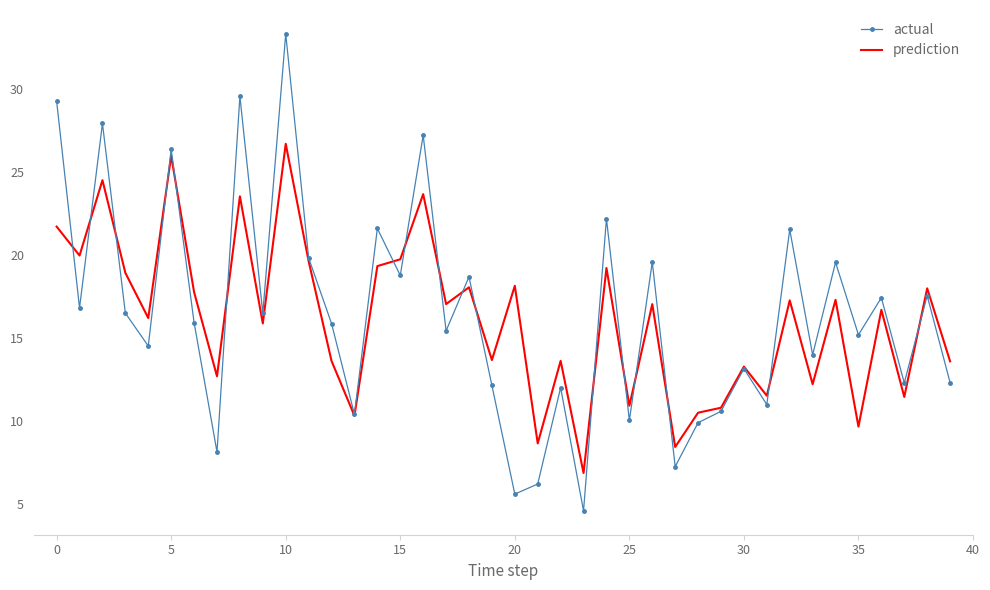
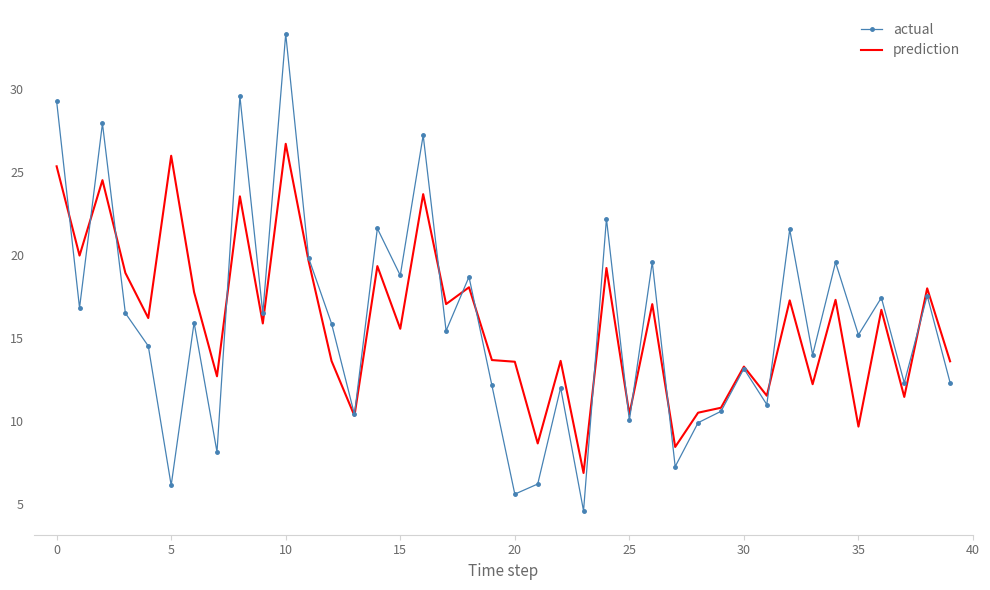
  {
    "actual": {
      "0": 29.3,
-     "5": 26.4,
+     "5": 6.1,
      "10": 33.3,
      "15": 18.8,
      "20": 5.6,
      "25": 10.0,
      "35": 15.2
    },
    "prediction": {
-     "0": 21.7,
+     "0": 25.3,
      "5": 26.0,
      "10": 26.7,
-     "15": 19.7,
-     "20": 18.1,
-     "25": 10.9,
+     "15": 15.6,
+     "20": 13.6,
+     "25": 10.4,
      "35": 9.7
    }
  }
